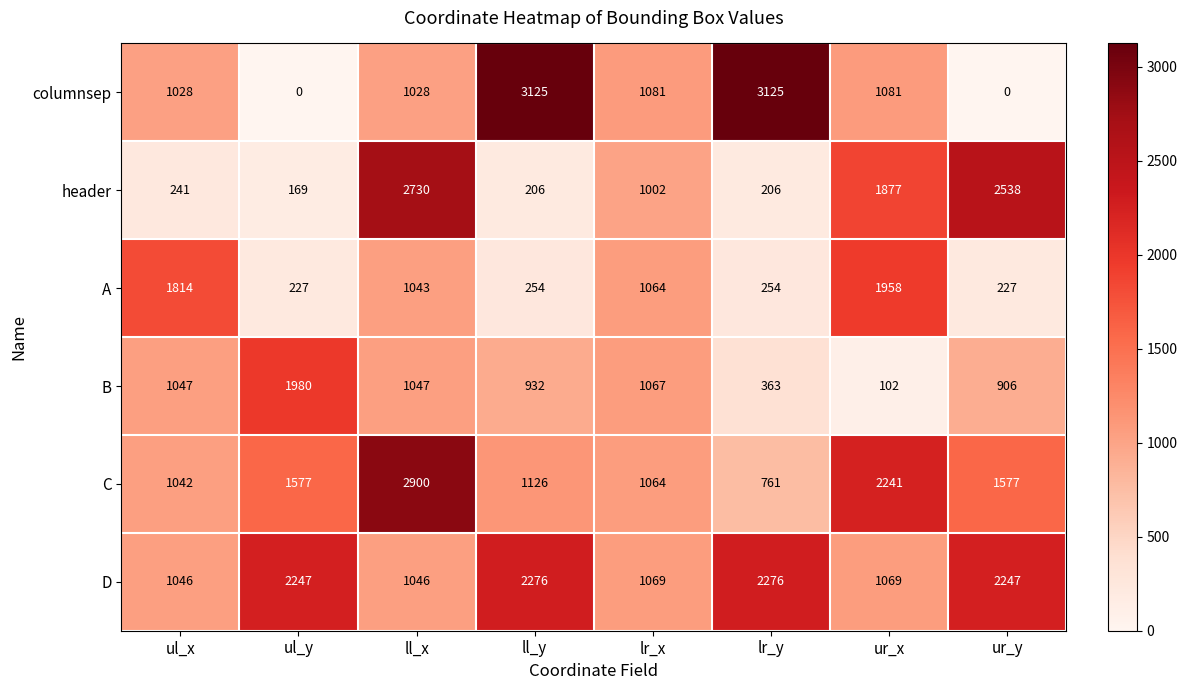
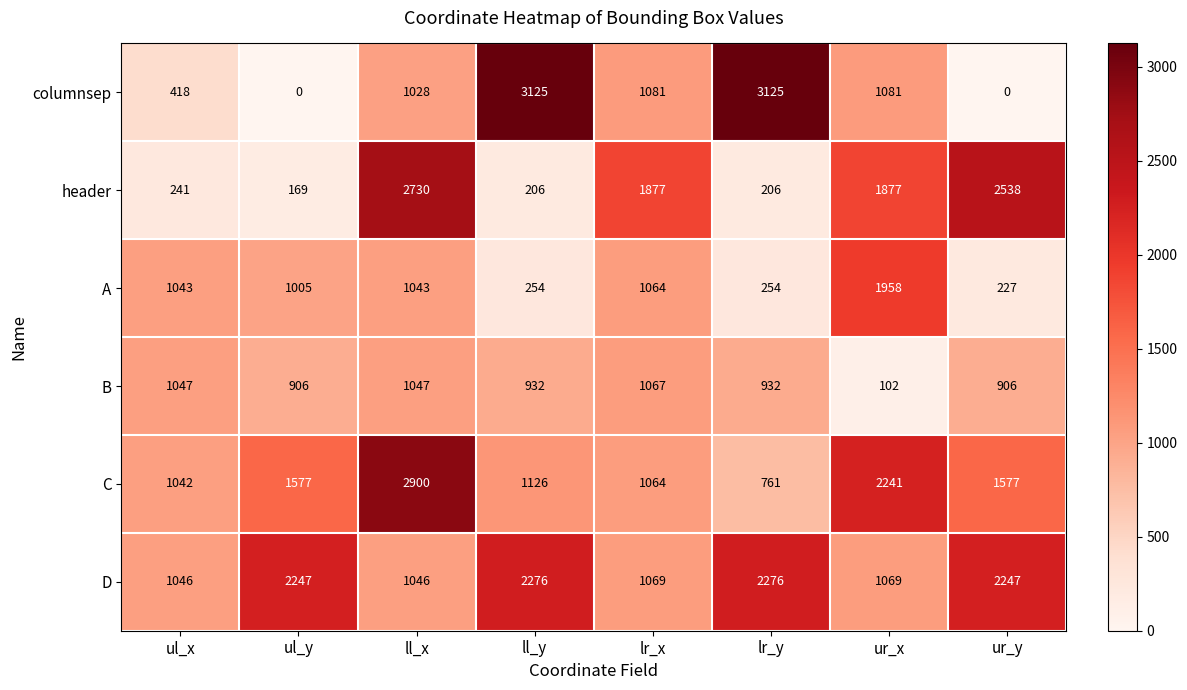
  {
    "columnsep": {
-     "ul_x": 1028,
+     "ul_x": 418,
      "ul_y": 0,
      "ll_x": 1028,
      "ll_y": 3125,
      "lr_x": 1081,
      "lr_y": 3125,
      "ur_x": 1081,
      "ur_y": 0
    },
    "header": {
      "ul_x": 241,
      "ul_y": 169,
      "ll_x": 2730,
      "ll_y": 206,
-     "lr_x": 1002,
+     "lr_x": 1877,
      "lr_y": 206,
      "ur_x": 1877,
      "ur_y": 2538
    },
    "A": {
-     "ul_x": 1814,
-     "ul_y": 227,
+     "ul_x": 1043,
+     "ul_y": 1005,
      "ll_x": 1043,
      "ll_y": 254,
      "lr_x": 1064,
      "lr_y": 254,
      "ur_x": 1958,
      "ur_y": 227
    },
    "B": {
      "ul_x": 1047,
-     "ul_y": 1980,
+     "ul_y": 906,
      "ll_x": 1047,
      "ll_y": 932,
      "lr_x": 1067,
-     "lr_y": 363,
+     "lr_y": 932,
      "ur_x": 102,
      "ur_y": 906
    },
    "C": {
      "ul_x": 1042,
      "ul_y": 1577,
      "ll_x": 2900,
      "ll_y": 1126,
      "lr_x": 1064,
      "lr_y": 761,
      "ur_x": 2241,
      "ur_y": 1577
    },
    "D": {
      "ul_x": 1046,
      "ul_y": 2247,
      "ll_x": 1046,
      "ll_y": 2276,
      "lr_x": 1069,
      "lr_y": 2276,
      "ur_x": 1069,
      "ur_y": 2247
    }
  }
